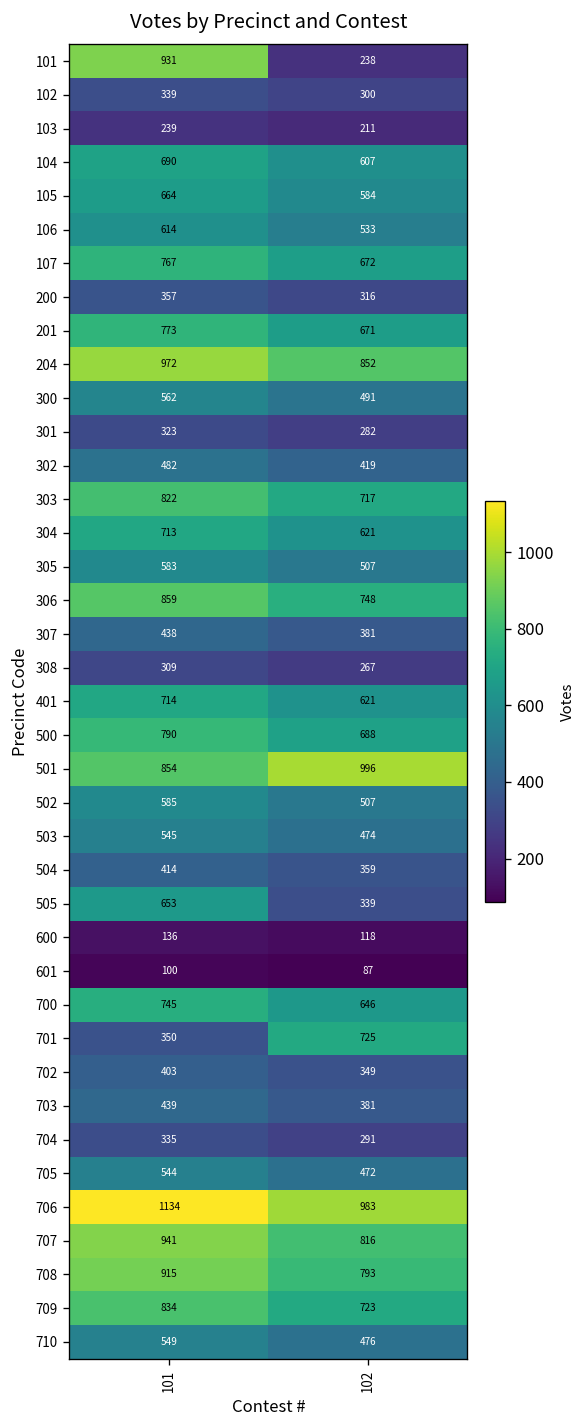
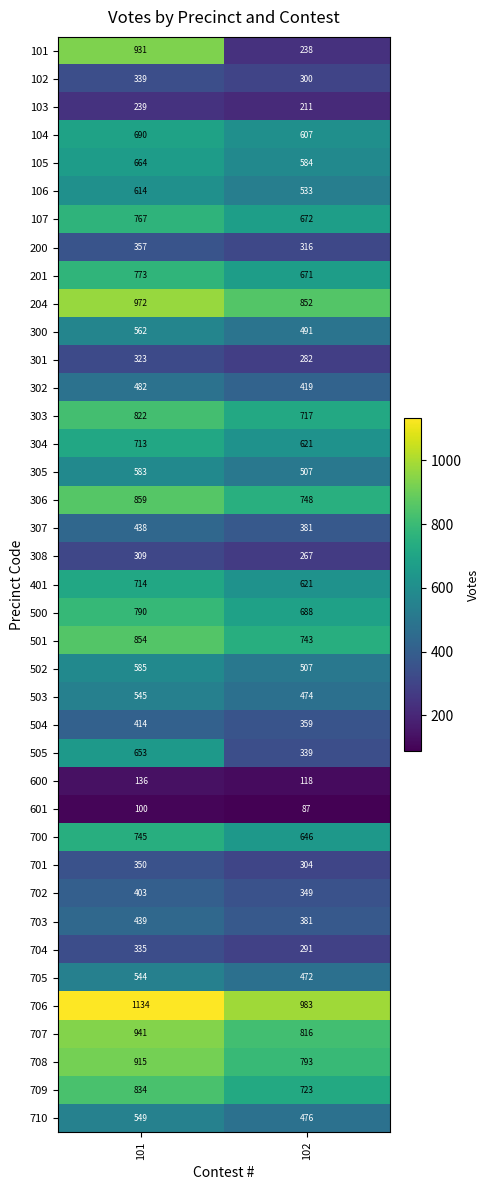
  {
    "101": {
      "101": 931,
      "102": 238
    },
    "102": {
      "101": 339,
      "102": 300
    },
    "103": {
      "101": 239,
      "102": 211
    },
    "104": {
      "101": 690,
      "102": 607
    },
    "105": {
      "101": 664,
      "102": 584
    },
    "106": {
      "101": 614,
      "102": 533
    },
    "107": {
      "101": 767,
      "102": 672
    },
    "200": {
      "101": 357,
      "102": 316
    },
    "201": {
      "101": 773,
      "102": 671
    },
    "204": {
      "101": 972,
      "102": 852
    },
    "300": {
      "101": 562,
      "102": 491
    },
    "301": {
      "101": 323,
      "102": 282
    },
    "302": {
      "101": 482,
      "102": 419
    },
    "303": {
      "101": 822,
      "102": 717
    },
    "304": {
      "101": 713,
      "102": 621
    },
    "305": {
      "101": 583,
      "102": 507
    },
    "306": {
      "101": 859,
      "102": 748
    },
    "307": {
      "101": 438,
      "102": 381
    },
    "308": {
      "101": 309,
      "102": 267
    },
    "401": {
      "101": 714,
      "102": 621
    },
    "500": {
      "101": 790,
      "102": 688
    },
    "501": {
      "101": 854,
-     "102": 996
+     "102": 743
    },
    "502": {
      "101": 585,
      "102": 507
    },
    "503": {
      "101": 545,
      "102": 474
    },
    "504": {
      "101": 414,
      "102": 359
    },
    "505": {
      "101": 653,
      "102": 339
    },
    "600": {
      "101": 136,
      "102": 118
    },
    "601": {
      "101": 100,
      "102": 87
    },
    "700": {
      "101": 745,
      "102": 646
    },
    "701": {
      "101": 350,
-     "102": 725
+     "102": 304
    },
    "702": {
      "101": 403,
      "102": 349
    },
    "703": {
      "101": 439,
      "102": 381
    },
    "704": {
      "101": 335,
      "102": 291
    },
    "705": {
      "101": 544,
      "102": 472
    },
    "706": {
      "101": 1134,
      "102": 983
    },
    "707": {
      "101": 941,
      "102": 816
    },
    "708": {
      "101": 915,
      "102": 793
    },
    "709": {
      "101": 834,
      "102": 723
    },
    "710": {
      "101": 549,
      "102": 476
    }
  }
